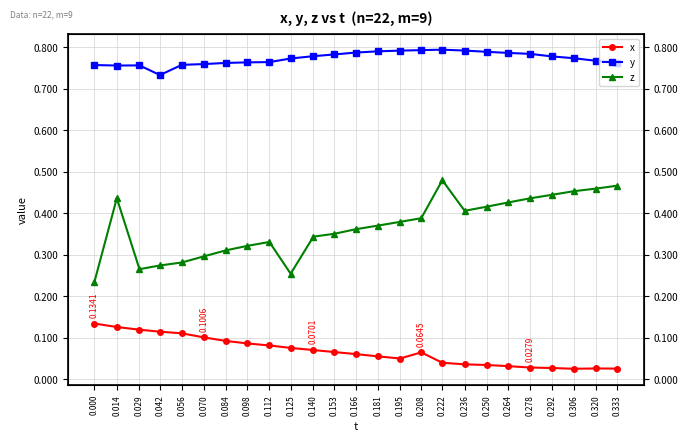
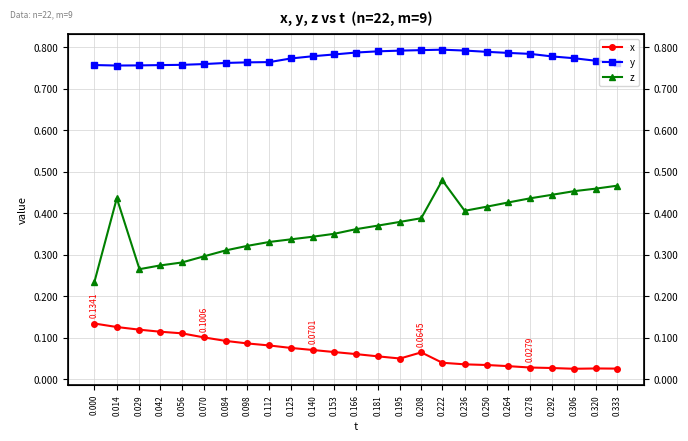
  {
    "x": {
      "0.000": 0.1341,
      "0.070": 0.1006,
      "0.140": 0.0701,
      "0.208": 0.0645,
      "0.278": 0.0279
    },
    "y": {
      "0.000": 0.76,
      "0.014": 0.76,
      "0.029": 0.76,
-     "0.042": 0.73,
+     "0.042": 0.76,
      "0.056": 0.76,
      "0.070": 0.76,
      "0.084": 0.76,
      "0.098": 0.76,
      "0.112": 0.76,
      "0.125": 0.77,
      "0.140": 0.78,
      "0.153": 0.78,
      "0.166": 0.79,
      "0.181": 0.79,
      "0.195": 0.79,
      "0.208": 0.79,
      "0.222": 0.79,
      "0.236": 0.79,
      "0.250": 0.79,
      "0.264": 0.79,
      "0.278": 0.78,
      "0.292": 0.78,
      "0.306": 0.77,
      "0.320": 0.77
    },
    "z": {
      "0.000": 0.23,
      "0.014": 0.44,
      "0.029": 0.27,
      "0.042": 0.27,
      "0.056": 0.28,
      "0.070": 0.30,
      "0.084": 0.31,
      "0.098": 0.32,
      "0.112": 0.33,
-     "0.125": 0.25,
+     "0.125": 0.34,
      "0.140": 0.34,
      "0.153": 0.35,
      "0.166": 0.36,
      "0.181": 0.37,
      "0.195": 0.38,
      "0.208": 0.39,
      "0.222": 0.48,
      "0.236": 0.41,
      "0.250": 0.42,
      "0.264": 0.43,
      "0.278": 0.44,
      "0.292": 0.44,
      "0.306": 0.45,
      "0.320": 0.46,
      "0.333": 0.47
    }
  }
